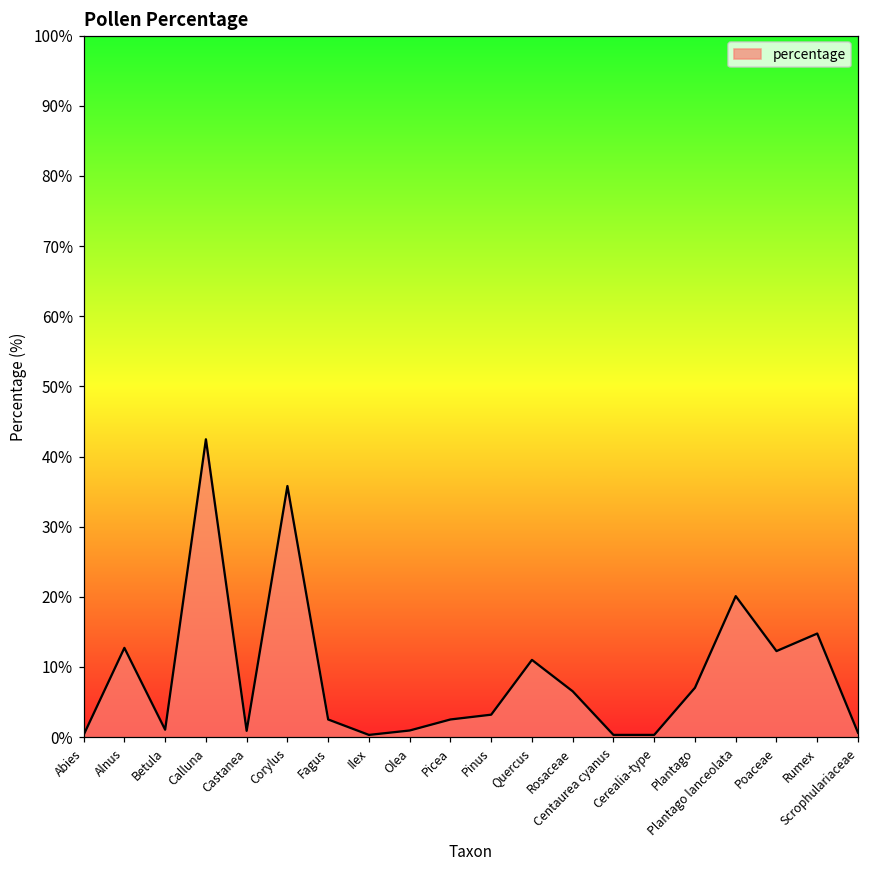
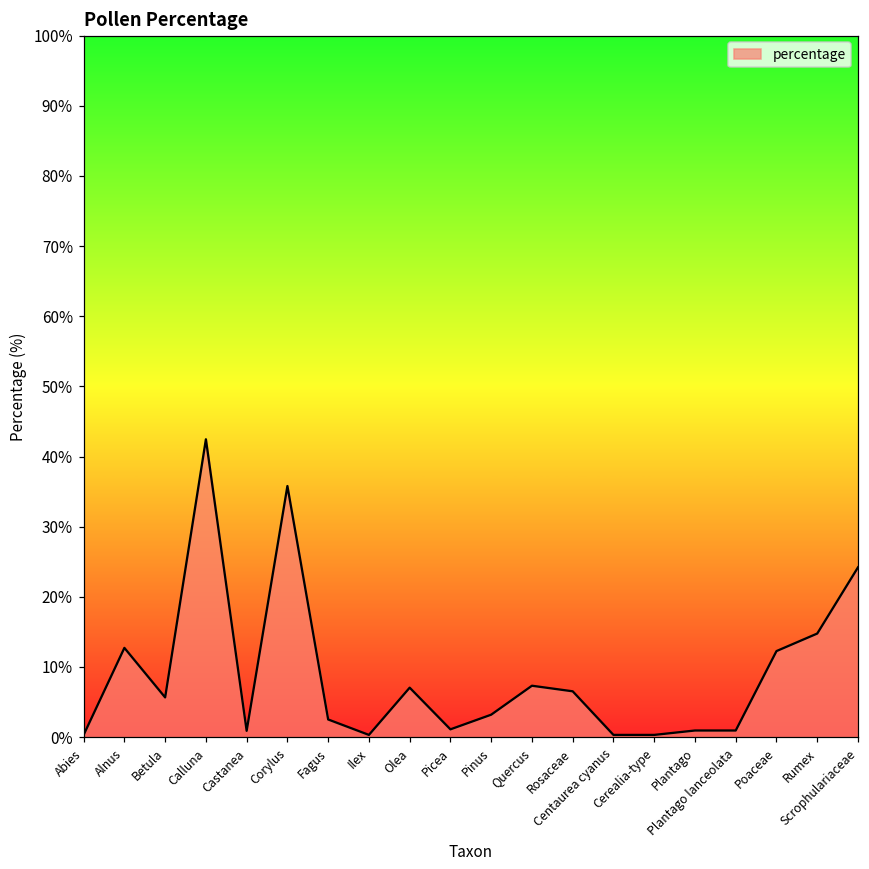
  {
    "Abies": "0%",
    "Alnus": "13%",
-   "Betula": "1%",
+   "Betula": "6%",
    "Calluna": "42%",
    "Castanea": "1%",
    "Corylus": "36%",
    "Fagus": "3%",
    "Ilex": "0%",
-   "Olea": "1%",
-   "Picea": "3%",
+   "Olea": "7%",
+   "Picea": "1%",
    "Pinus": "3%",
-   "Quercus": "11%",
+   "Quercus": "7%",
    "Rosaceae": "7%",
    "Centaurea cyanus": "0%",
    "Cerealia-type": "0%",
-   "Plantago": "7%",
-   "Plantago lanceolata": "20%",
+   "Plantago": "1%",
+   "Plantago lanceolata": "1%",
    "Poaceae": "12%",
    "Rumex": "15%",
-   "Scrophulariaceae": "1%"
+   "Scrophulariaceae": "24%"
  }
